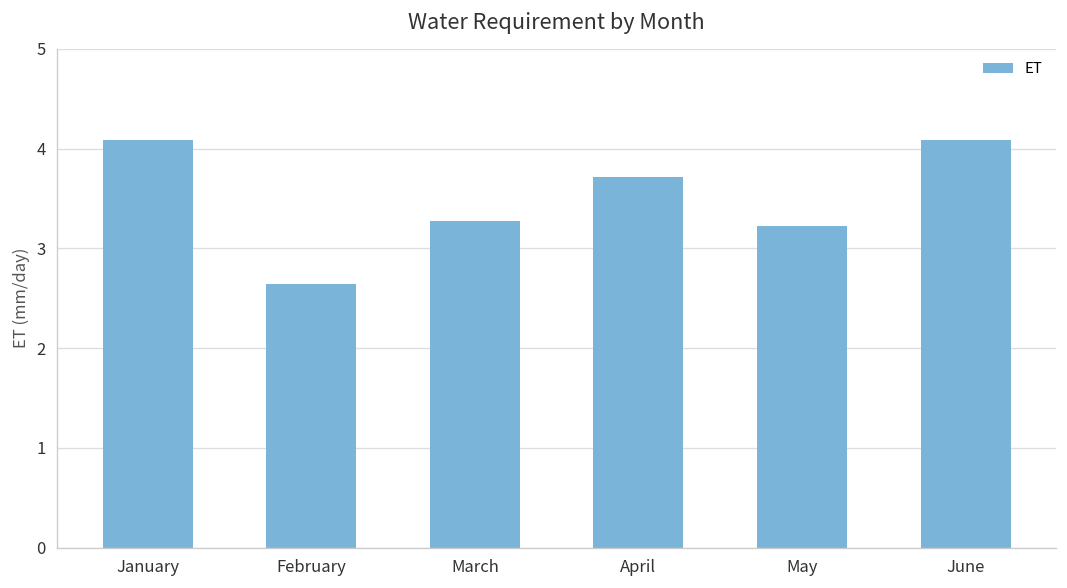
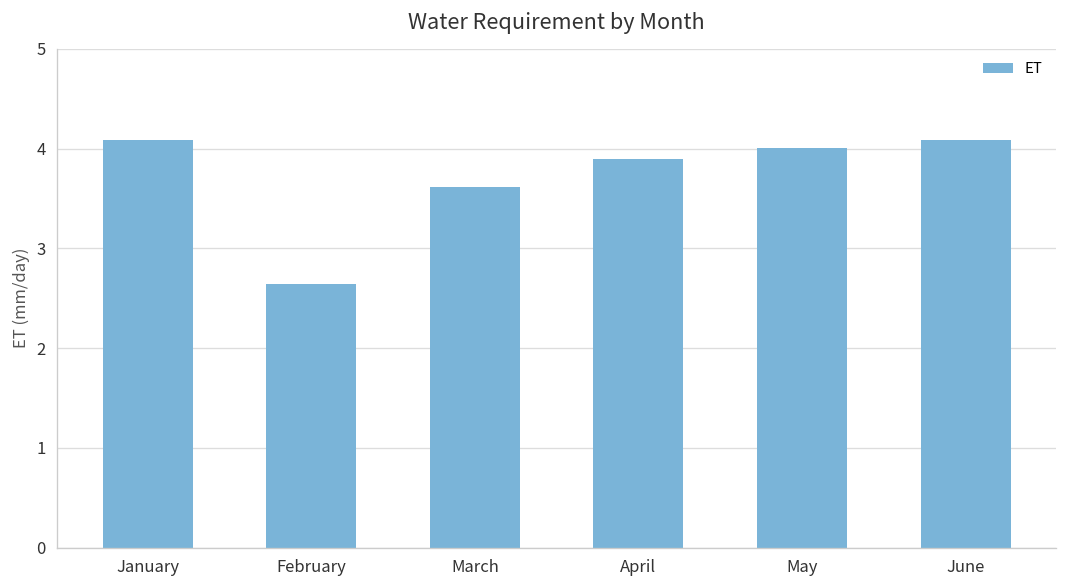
  {
    "January": 4.1,
    "February": 2.6,
-   "March": 3.3,
-   "April": 3.7,
-   "May": 3.2,
+   "March": 3.6,
+   "April": 3.9,
+   "May": 4.0,
    "June": 4.1
  }
